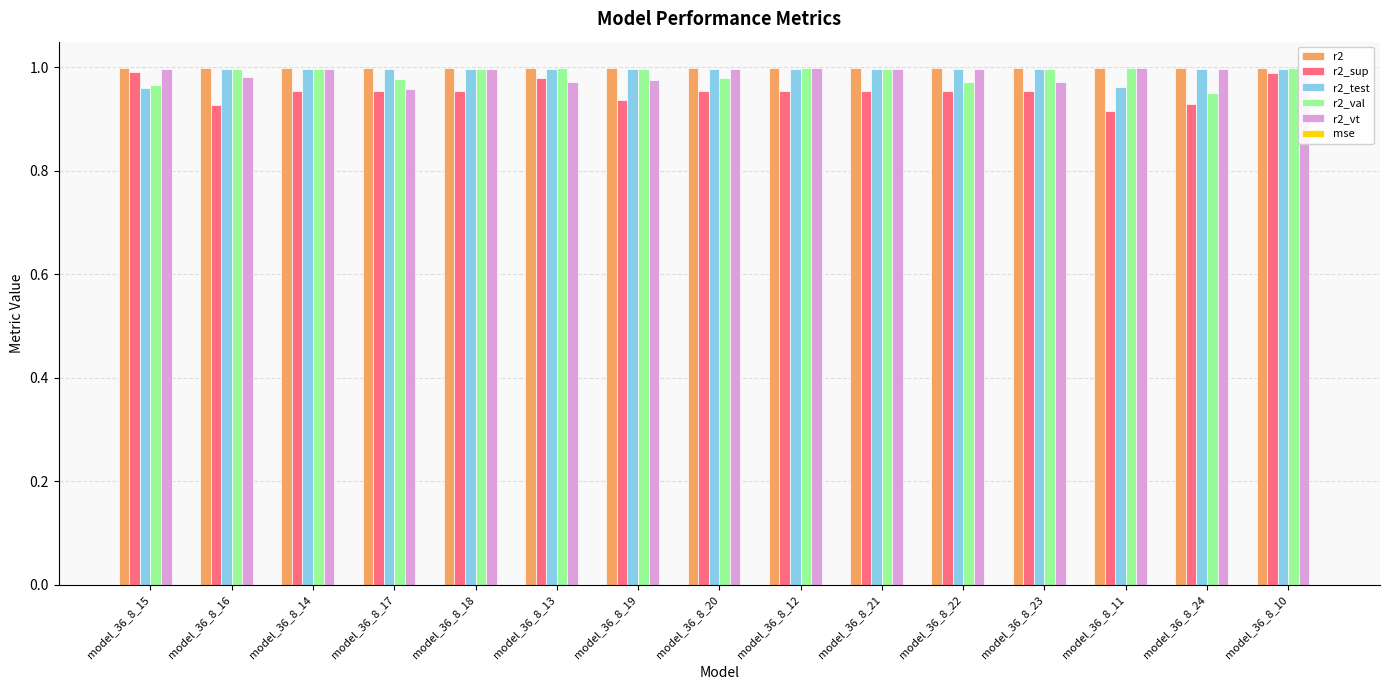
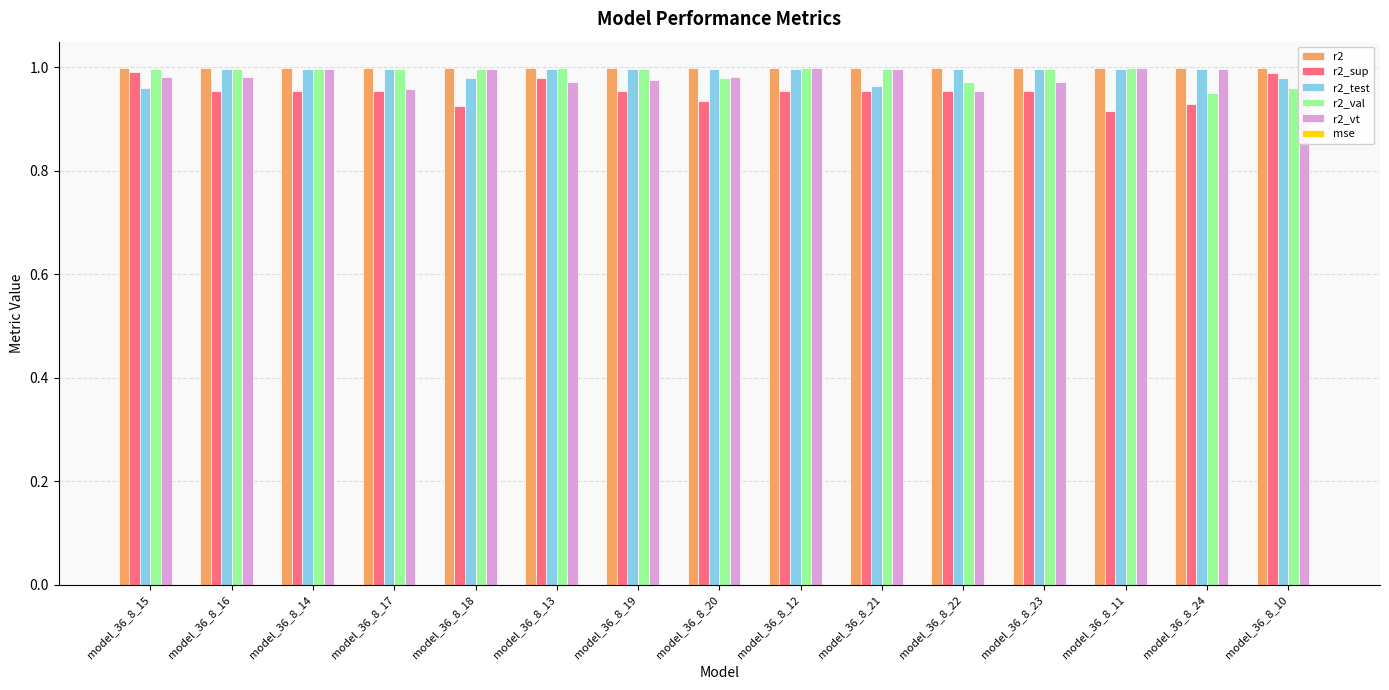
  {
    "r2": {
      "model_36_8_15": 1.00,
      "model_36_8_16": 1.00,
      "model_36_8_14": 1.00,
      "model_36_8_17": 1.00,
      "model_36_8_18": 1.00,
      "model_36_8_13": 1.00,
      "model_36_8_19": 1.00,
      "model_36_8_20": 1.00,
      "model_36_8_12": 1.00,
      "model_36_8_21": 1.00,
      "model_36_8_22": 1.00,
      "model_36_8_23": 1.00,
      "model_36_8_11": 1.00,
      "model_36_8_24": 1.00,
      "model_36_8_10": 1.00
    },
    "r2_sup": {
      "model_36_8_15": 0.99,
-     "model_36_8_16": 0.93,
+     "model_36_8_16": 0.95,
      "model_36_8_14": 0.95,
      "model_36_8_17": 0.95,
-     "model_36_8_18": 0.95,
+     "model_36_8_18": 0.93,
      "model_36_8_13": 0.98,
-     "model_36_8_19": 0.94,
-     "model_36_8_20": 0.95,
+     "model_36_8_19": 0.95,
+     "model_36_8_20": 0.94,
      "model_36_8_12": 0.95,
      "model_36_8_21": 0.95,
      "model_36_8_22": 0.95,
      "model_36_8_23": 0.95,
      "model_36_8_11": 0.92,
      "model_36_8_24": 0.93,
      "model_36_8_10": 0.99
    },
    "r2_test": {
      "model_36_8_15": 0.96,
      "model_36_8_16": 1.00,
      "model_36_8_14": 1.00,
      "model_36_8_17": 1.00,
-     "model_36_8_18": 1.00,
+     "model_36_8_18": 0.98,
      "model_36_8_13": 1.00,
      "model_36_8_19": 1.00,
      "model_36_8_20": 1.00,
      "model_36_8_12": 1.00,
-     "model_36_8_21": 1.00,
+     "model_36_8_21": 0.96,
      "model_36_8_22": 1.00,
      "model_36_8_23": 1.00,
-     "model_36_8_11": 0.96,
+     "model_36_8_11": 1.00,
      "model_36_8_24": 1.00,
-     "model_36_8_10": 1.00
+     "model_36_8_10": 0.98
    },
    "r2_val": {
-     "model_36_8_15": 0.96,
+     "model_36_8_15": 1.00,
      "model_36_8_16": 1.00,
      "model_36_8_14": 1.00,
-     "model_36_8_17": 0.98,
+     "model_36_8_17": 1.00,
      "model_36_8_18": 1.00,
      "model_36_8_13": 1.00,
      "model_36_8_19": 1.00,
      "model_36_8_20": 0.98,
      "model_36_8_12": 1.00,
      "model_36_8_21": 1.00,
      "model_36_8_22": 0.97,
      "model_36_8_23": 1.00,
      "model_36_8_11": 1.00,
      "model_36_8_24": 0.95,
-     "model_36_8_10": 1.00
+     "model_36_8_10": 0.96
    },
    "r2_vt": {
-     "model_36_8_15": 1.00,
+     "model_36_8_15": 0.98,
      "model_36_8_16": 0.98,
      "model_36_8_14": 1.00,
      "model_36_8_17": 0.96,
      "model_36_8_18": 1.00,
      "model_36_8_13": 0.97,
      "model_36_8_19": 0.98,
-     "model_36_8_20": 1.00,
+     "model_36_8_20": 0.98,
      "model_36_8_12": 1.00,
      "model_36_8_21": 1.00,
-     "model_36_8_22": 1.00,
+     "model_36_8_22": 0.95,
      "model_36_8_23": 0.97,
      "model_36_8_11": 1.00,
      "model_36_8_24": 1.00
    }
  }
